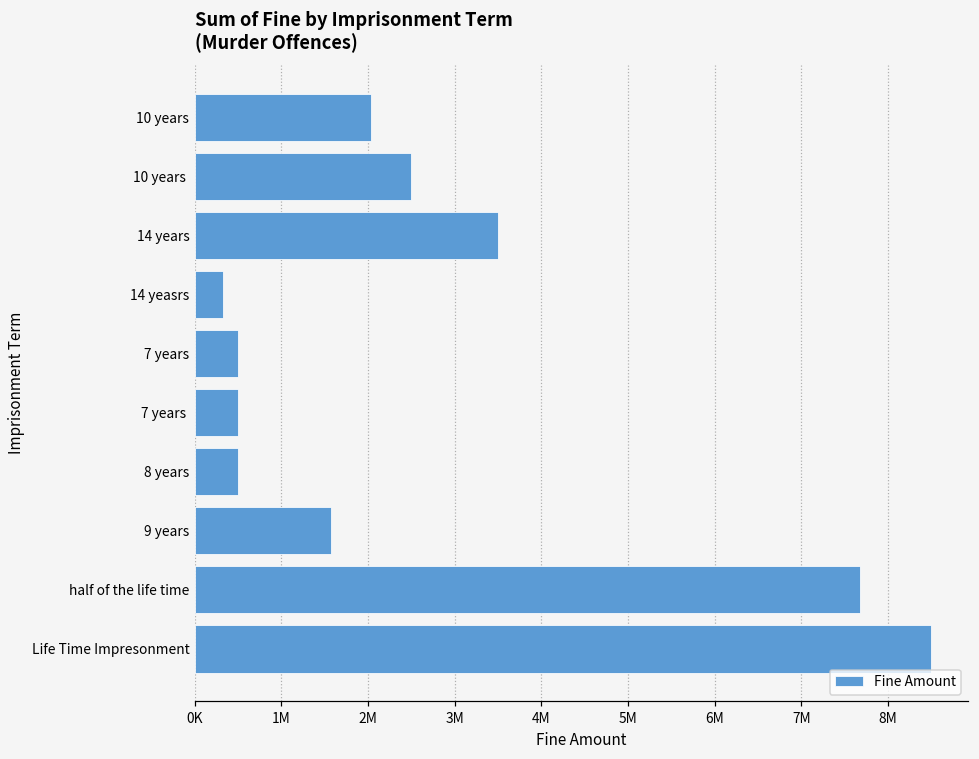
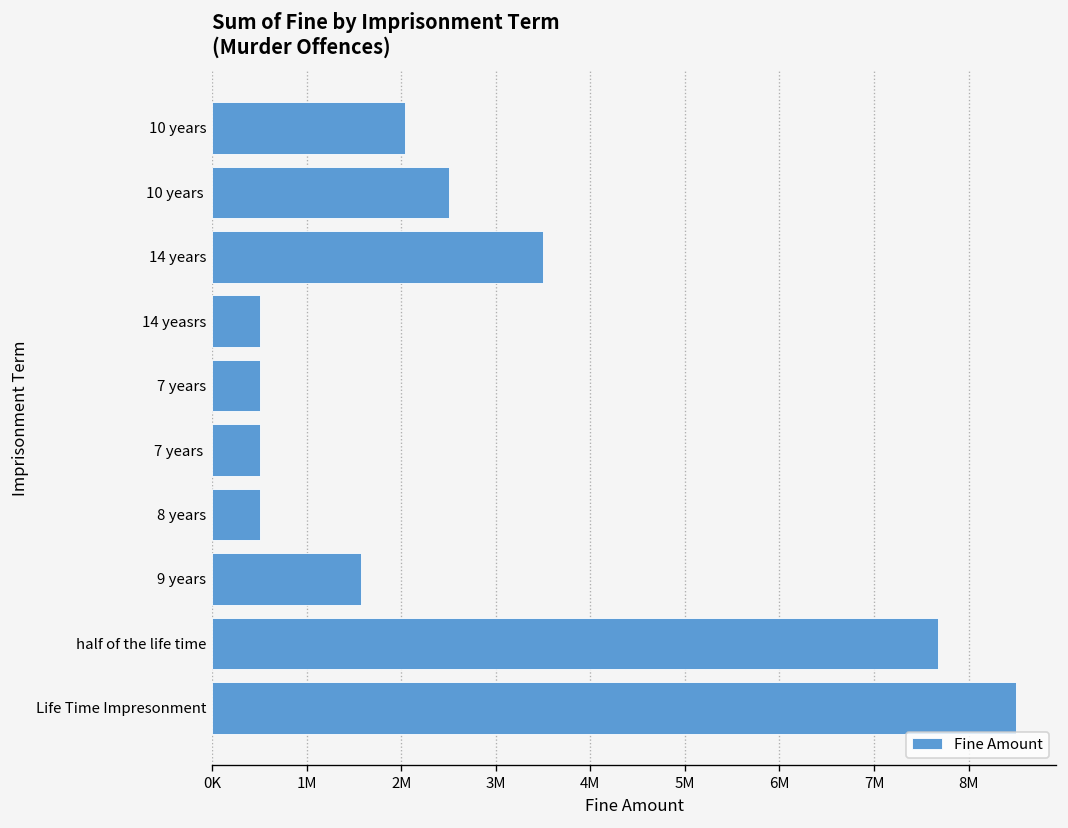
  {
    "14 years": 3500000,
-   "14 yeasrs": 300000,
+   "14 yeasrs": 500000,
    "8 years": 500000,
    "9 years": 1600000,
    "half of the life time": 7700000,
    "Life Time Impresonment": 8500000
  }
